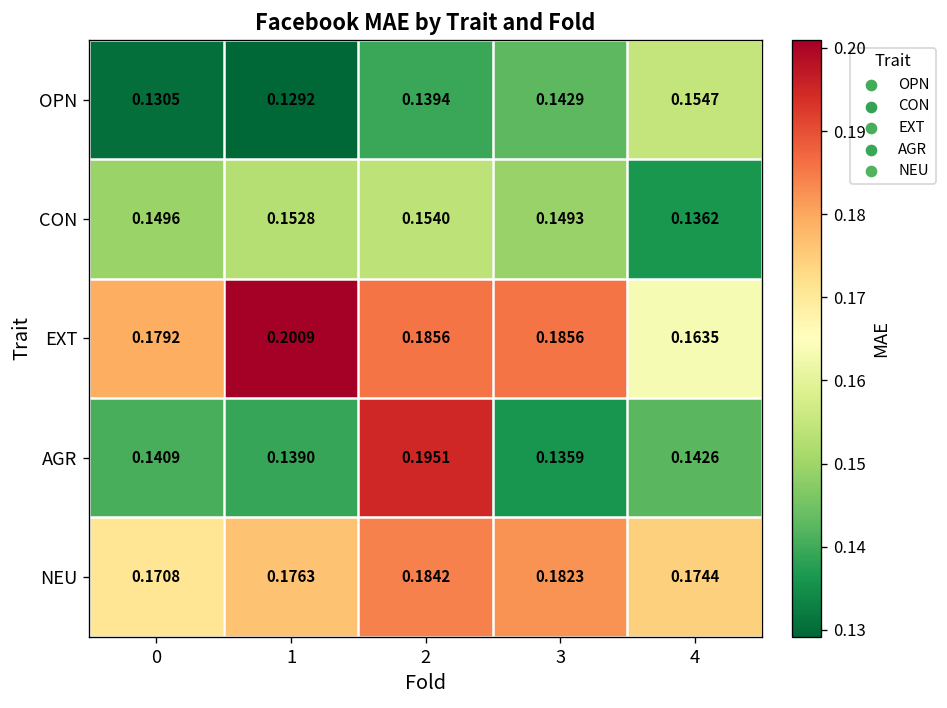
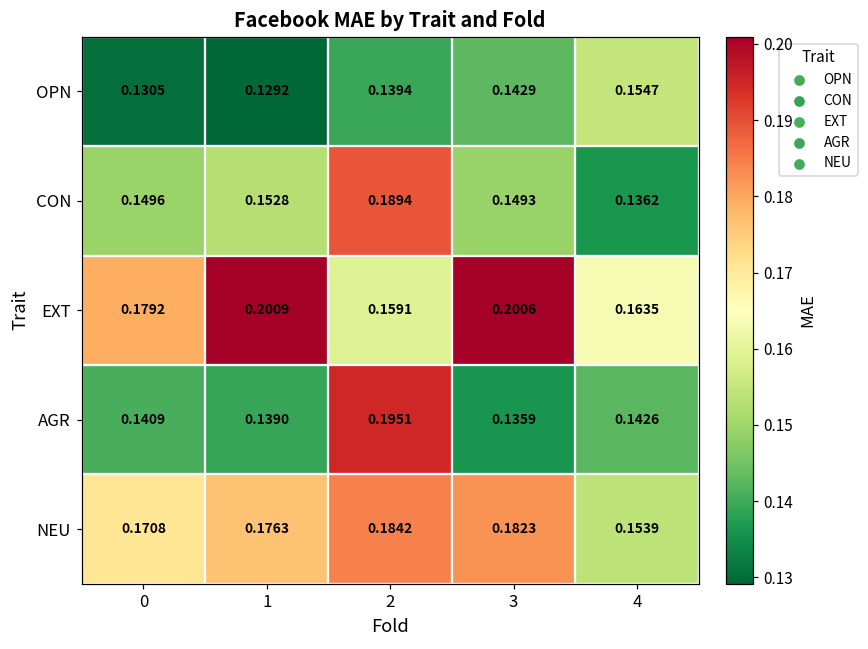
  {
    "OPN": {
      "0": 0.1305,
      "1": 0.1292,
      "2": 0.1394,
      "3": 0.1429,
      "4": 0.1547
    },
    "CON": {
      "0": 0.1496,
      "1": 0.1528,
-     "2": 0.1540,
+     "2": 0.1894,
      "3": 0.1493,
      "4": 0.1362
    },
    "EXT": {
      "0": 0.1792,
      "1": 0.2009,
-     "2": 0.1856,
-     "3": 0.1856,
+     "2": 0.1591,
+     "3": 0.2006,
      "4": 0.1635
    },
    "AGR": {
      "0": 0.1409,
      "1": 0.1390,
      "2": 0.1951,
      "3": 0.1359,
      "4": 0.1426
    },
    "NEU": {
      "0": 0.1708,
      "1": 0.1763,
      "2": 0.1842,
      "3": 0.1823,
-     "4": 0.1744
+     "4": 0.1539
    }
  }
